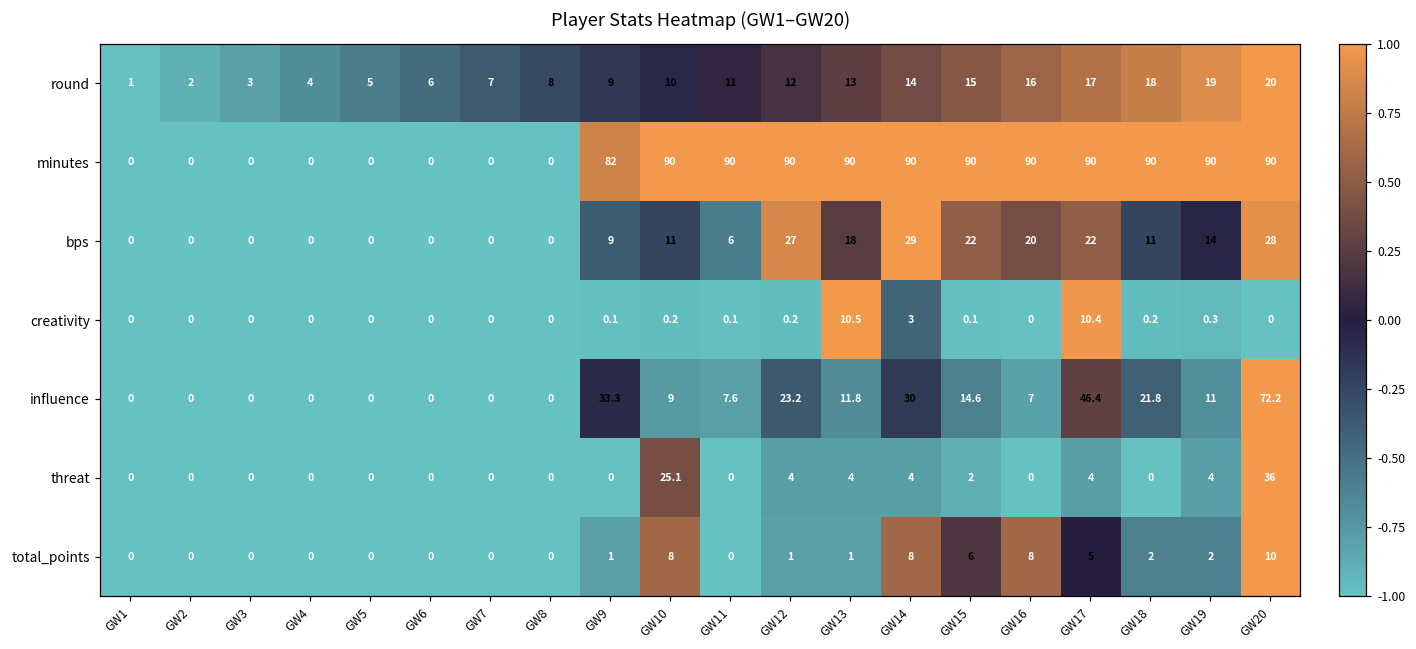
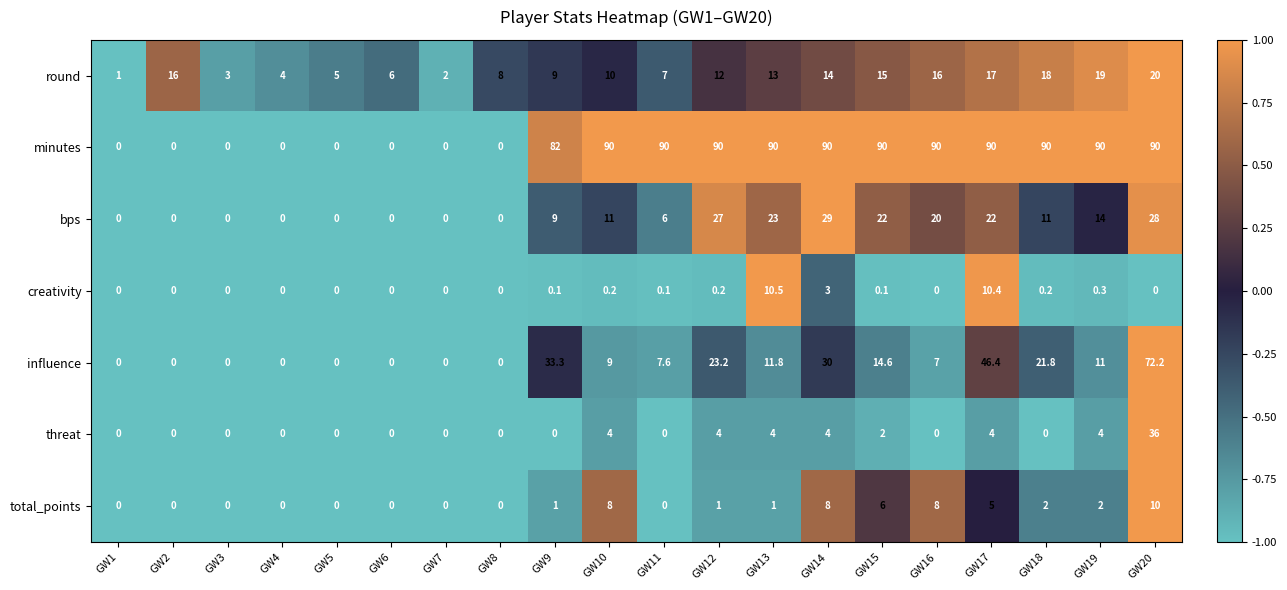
  {
    "round": {
      "GW1": 1,
-     "GW2": 2,
+     "GW2": 16,
      "GW3": 3,
      "GW4": 4,
      "GW5": 5,
      "GW6": 6,
-     "GW7": 7,
+     "GW7": 2,
      "GW8": 8,
      "GW9": 9,
      "GW10": 10,
-     "GW11": 11,
+     "GW11": 7,
      "GW12": 12,
      "GW13": 13,
      "GW14": 14,
      "GW15": 15,
      "GW16": 16,
      "GW17": 17,
      "GW18": 18,
      "GW19": 19,
      "GW20": 20
    },
    "minutes": {
      "GW1": 0,
      "GW2": 0,
      "GW3": 0,
      "GW4": 0,
      "GW5": 0,
      "GW6": 0,
      "GW7": 0,
      "GW8": 0,
      "GW9": 82,
      "GW10": 90,
      "GW11": 90,
      "GW12": 90,
      "GW13": 90,
      "GW14": 90,
      "GW15": 90,
      "GW16": 90,
      "GW17": 90,
      "GW18": 90,
      "GW19": 90,
      "GW20": 90
    },
    "bps": {
      "GW1": 0,
      "GW2": 0,
      "GW3": 0,
      "GW4": 0,
      "GW5": 0,
      "GW6": 0,
      "GW7": 0,
      "GW8": 0,
      "GW9": 9,
      "GW10": 11,
      "GW11": 6,
      "GW12": 27,
-     "GW13": 18,
+     "GW13": 23,
      "GW14": 29,
      "GW15": 22,
      "GW16": 20,
      "GW17": 22,
      "GW18": 11,
      "GW19": 14,
      "GW20": 28
    },
    "creativity": {
      "GW1": 0,
      "GW2": 0,
      "GW3": 0,
      "GW4": 0,
      "GW5": 0,
      "GW6": 0,
      "GW7": 0,
      "GW8": 0,
      "GW9": 0.1,
      "GW10": 0.2,
      "GW11": 0.1,
      "GW12": 0.2,
      "GW13": 10.5,
      "GW14": 3,
      "GW15": 0.1,
      "GW16": 0,
      "GW17": 10.4,
      "GW18": 0.2,
      "GW19": 0.3,
      "GW20": 0
    },
    "influence": {
      "GW1": 0,
      "GW2": 0,
      "GW3": 0,
      "GW4": 0,
      "GW5": 0,
      "GW6": 0,
      "GW7": 0,
      "GW8": 0,
      "GW9": 33.3,
      "GW10": 9,
      "GW11": 7.6,
      "GW12": 23.2,
      "GW13": 11.8,
      "GW14": 30,
      "GW15": 14.6,
      "GW16": 7,
      "GW17": 46.4,
      "GW18": 21.8,
      "GW19": 11,
      "GW20": 72.2
    },
    "threat": {
      "GW1": 0,
      "GW2": 0,
      "GW3": 0,
      "GW4": 0,
      "GW5": 0,
      "GW6": 0,
      "GW7": 0,
      "GW8": 0,
      "GW9": 0,
-     "GW10": 25.1,
+     "GW10": 4,
      "GW11": 0,
      "GW12": 4,
      "GW13": 4,
      "GW14": 4,
      "GW15": 2,
      "GW16": 0,
      "GW17": 4,
      "GW18": 0,
      "GW19": 4,
      "GW20": 36
    },
    "total_points": {
      "GW1": 0,
      "GW2": 0,
      "GW3": 0,
      "GW4": 0,
      "GW5": 0,
      "GW6": 0,
      "GW7": 0,
      "GW8": 0,
      "GW9": 1,
      "GW10": 8,
      "GW11": 0,
      "GW12": 1,
      "GW13": 1,
      "GW14": 8,
      "GW15": 6,
      "GW16": 8,
      "GW17": 5,
      "GW18": 2,
      "GW19": 2,
      "GW20": 10
    }
  }
